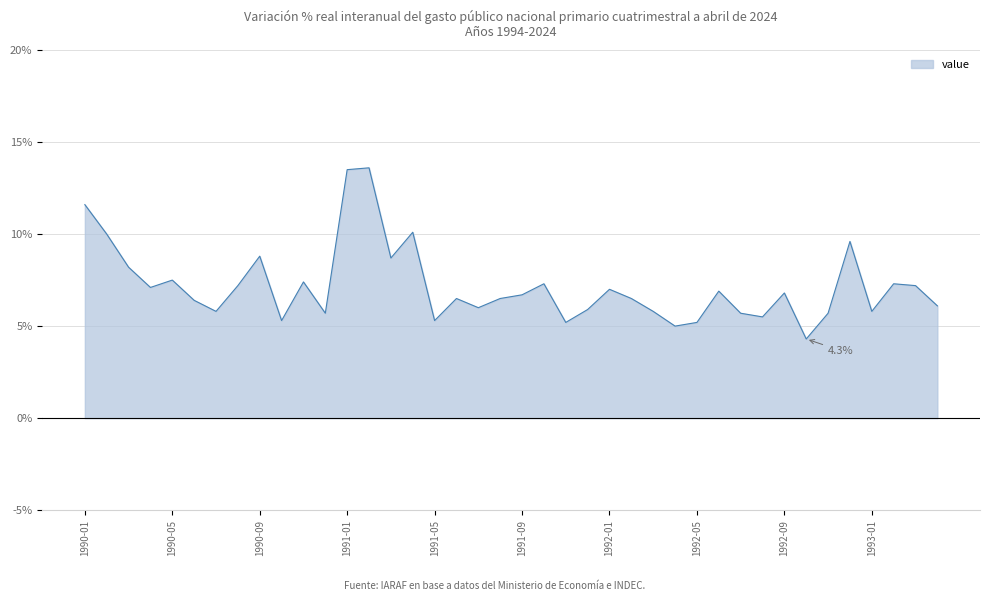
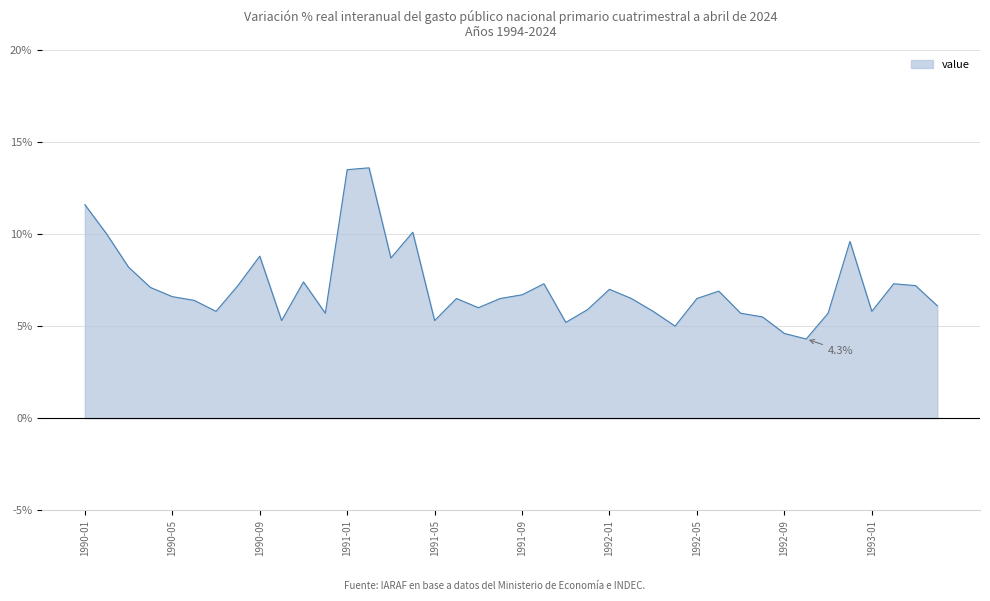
  {
    "1990-01": "11.6%",
-   "1990-05": "7.5%",
+   "1990-05": "6.6%",
    "1990-09": "8.8%",
    "1991-01": "13.5%",
    "1991-05": "5.3%",
    "1991-09": "6.7%",
    "1992-01": "7.0%",
-   "1992-05": "5.2%",
-   "1992-09": "6.8%",
+   "1992-05": "6.5%",
+   "1992-09": "4.6%",
    "1993-01": "5.8%"
  }
